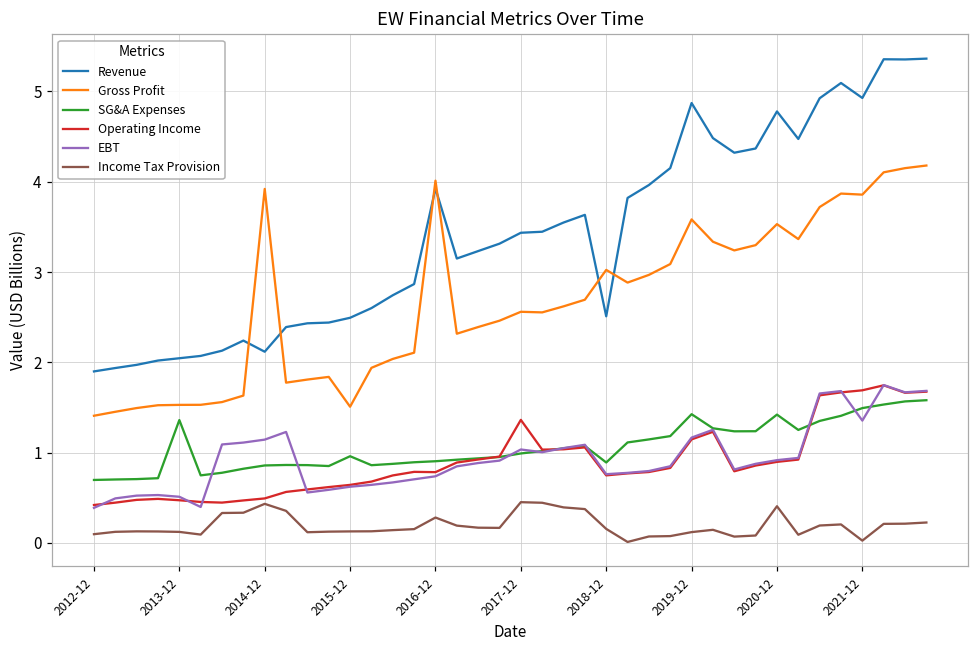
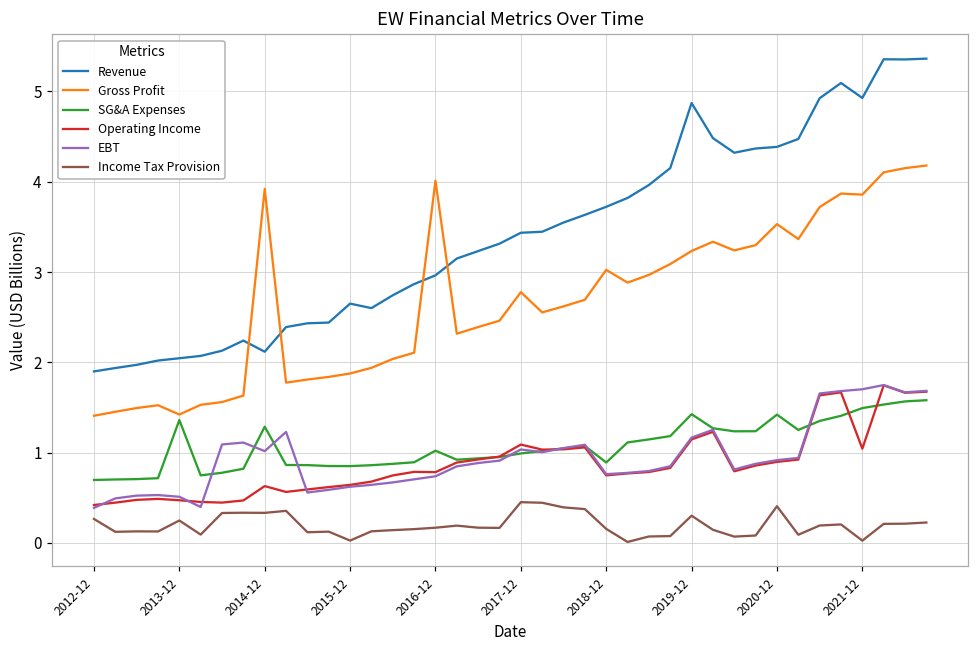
  {
    "Revenue": {
      "2012-12": 1.9,
      "2013-12": 2.0,
      "2014-12": 2.1,
-     "2015-12": 2.5,
-     "2016-12": 3.9,
+     "2015-12": 2.7,
+     "2016-12": 3.0,
      "2017-12": 3.4,
-     "2018-12": 2.5,
+     "2018-12": 3.7,
      "2019-12": 4.9,
-     "2020-12": 4.8,
+     "2020-12": 4.4,
      "2021-12": 4.9
    },
    "Gross Profit": {
      "2012-12": 1.4,
-     "2013-12": 1.5,
+     "2013-12": 1.4,
      "2014-12": 3.9,
-     "2015-12": 1.5,
+     "2015-12": 1.9,
      "2016-12": 4.0,
-     "2017-12": 2.6,
+     "2017-12": 2.8,
      "2018-12": 3.0,
-     "2019-12": 3.6,
+     "2019-12": 3.2,
      "2020-12": 3.5,
      "2021-12": 3.9
    },
    "SG&A Expenses": {
      "2012-12": 0.7,
      "2013-12": 1.4,
-     "2014-12": 0.9,
-     "2015-12": 1.0,
-     "2016-12": 0.9,
+     "2014-12": 1.3,
+     "2015-12": 0.9,
+     "2016-12": 1.0,
      "2017-12": 1.0,
      "2018-12": 0.9,
      "2019-12": 1.4,
      "2020-12": 1.4,
      "2021-12": 1.5
    },
    "Operating Income": {
      "2012-12": 0.4,
      "2013-12": 0.5,
-     "2014-12": 0.5,
+     "2014-12": 0.6,
      "2016-12": 0.8,
-     "2017-12": 1.4,
-     "2021-12": 1.7
+     "2017-12": 1.1,
+     "2021-12": 1.0
    },
    "EBT": {
      "2012-12": 0.4,
      "2013-12": 0.5,
-     "2014-12": 1.1,
+     "2014-12": 1.0,
      "2016-12": 0.7,
      "2017-12": 1.0,
-     "2021-12": 1.4
+     "2021-12": 1.7
    },
    "Income Tax Provision": {
-     "2012-12": 0.1,
-     "2013-12": 0.1,
-     "2014-12": 0.4,
-     "2015-12": 0.1,
-     "2016-12": 0.3,
+     "2012-12": 0.3,
+     "2013-12": 0.2,
+     "2014-12": 0.3,
+     "2015-12": 0.0,
+     "2016-12": 0.2,
      "2017-12": 0.5,
      "2018-12": 0.2,
-     "2019-12": 0.1,
+     "2019-12": 0.3,
      "2020-12": 0.4,
      "2021-12": 0.0
    }
  }
